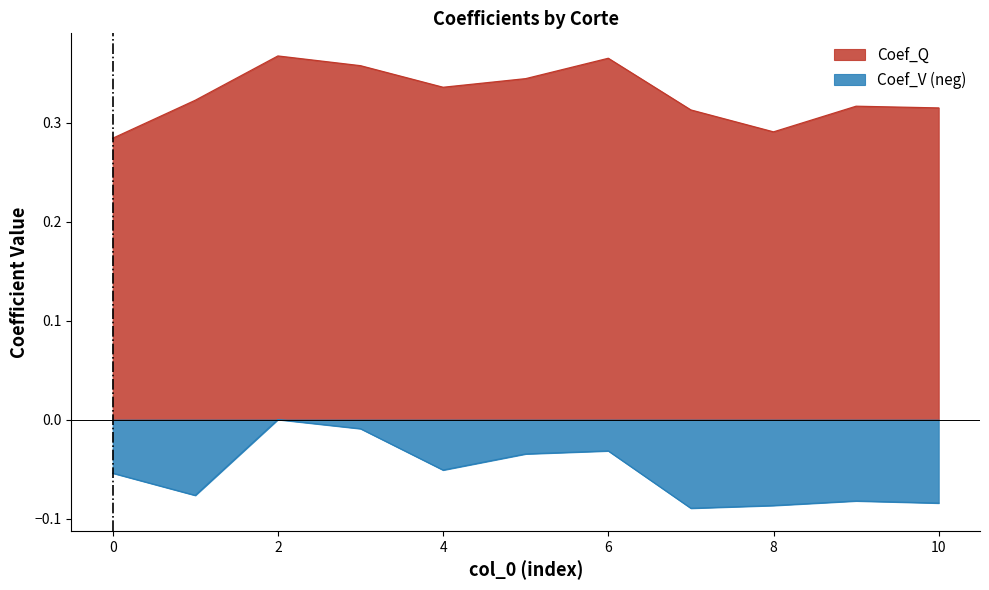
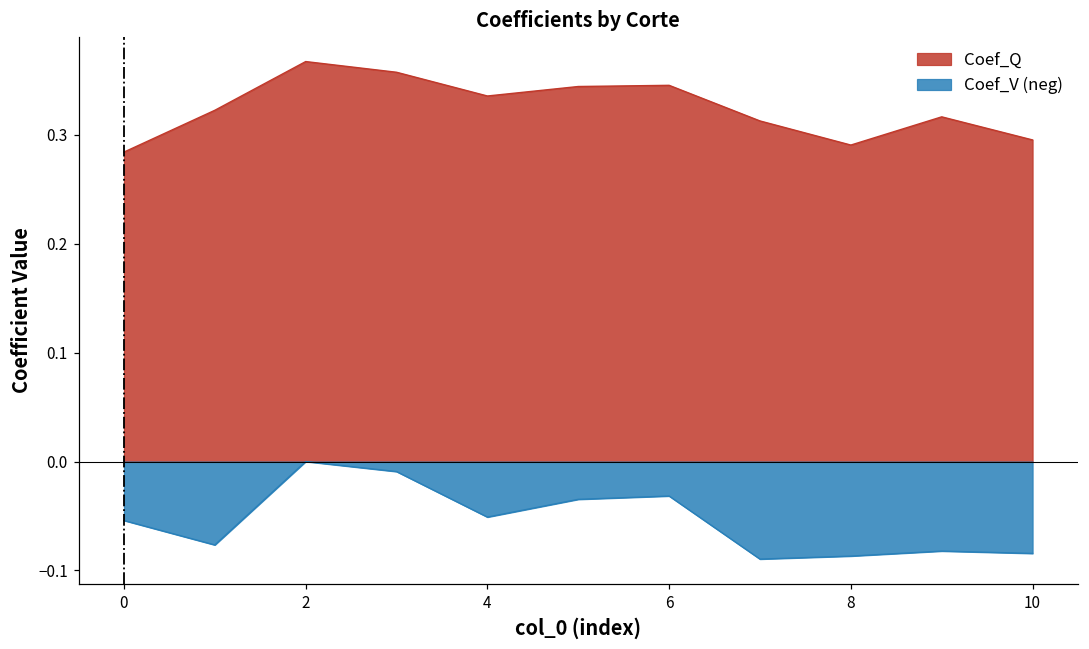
  {
    "Coef_Q": {
      "0": 0.28,
      "2": 0.37,
      "4": 0.34,
-     "6": 0.37,
+     "6": 0.35,
      "8": 0.29,
-     "10": 0.31
+     "10": 0.30
    }
  }
